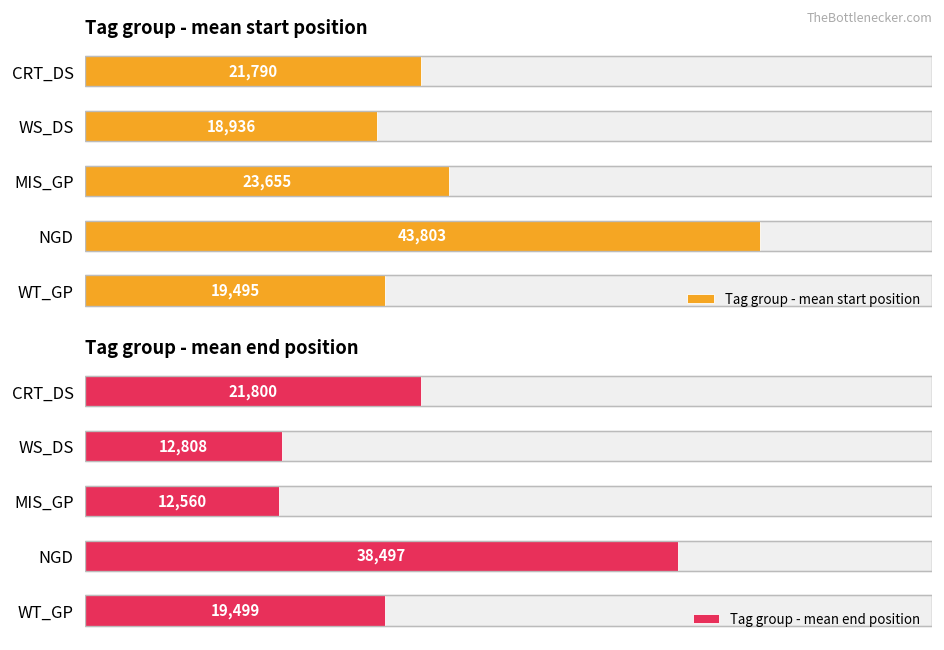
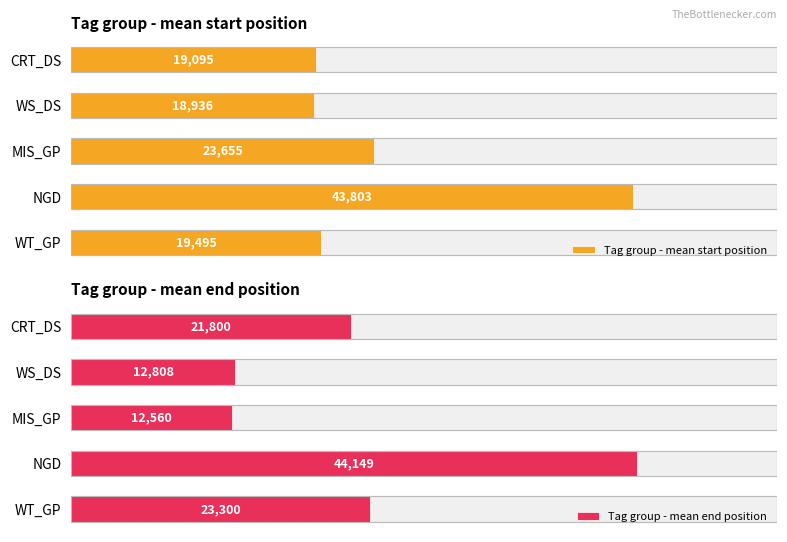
  {
    "Tag group - mean start position": {
      "Tag group - mean start position": {
-       "CRT_DS": "21,790"
+       "CRT_DS": "19,095"
      }
    },
    "Tag group - mean end position": {
      "Tag group - mean end position": {
-       "NGD": "38,497",
-       "WT_GP": "19,499"
+       "NGD": "44,149",
+       "WT_GP": "23,300"
      }
    }
  }
